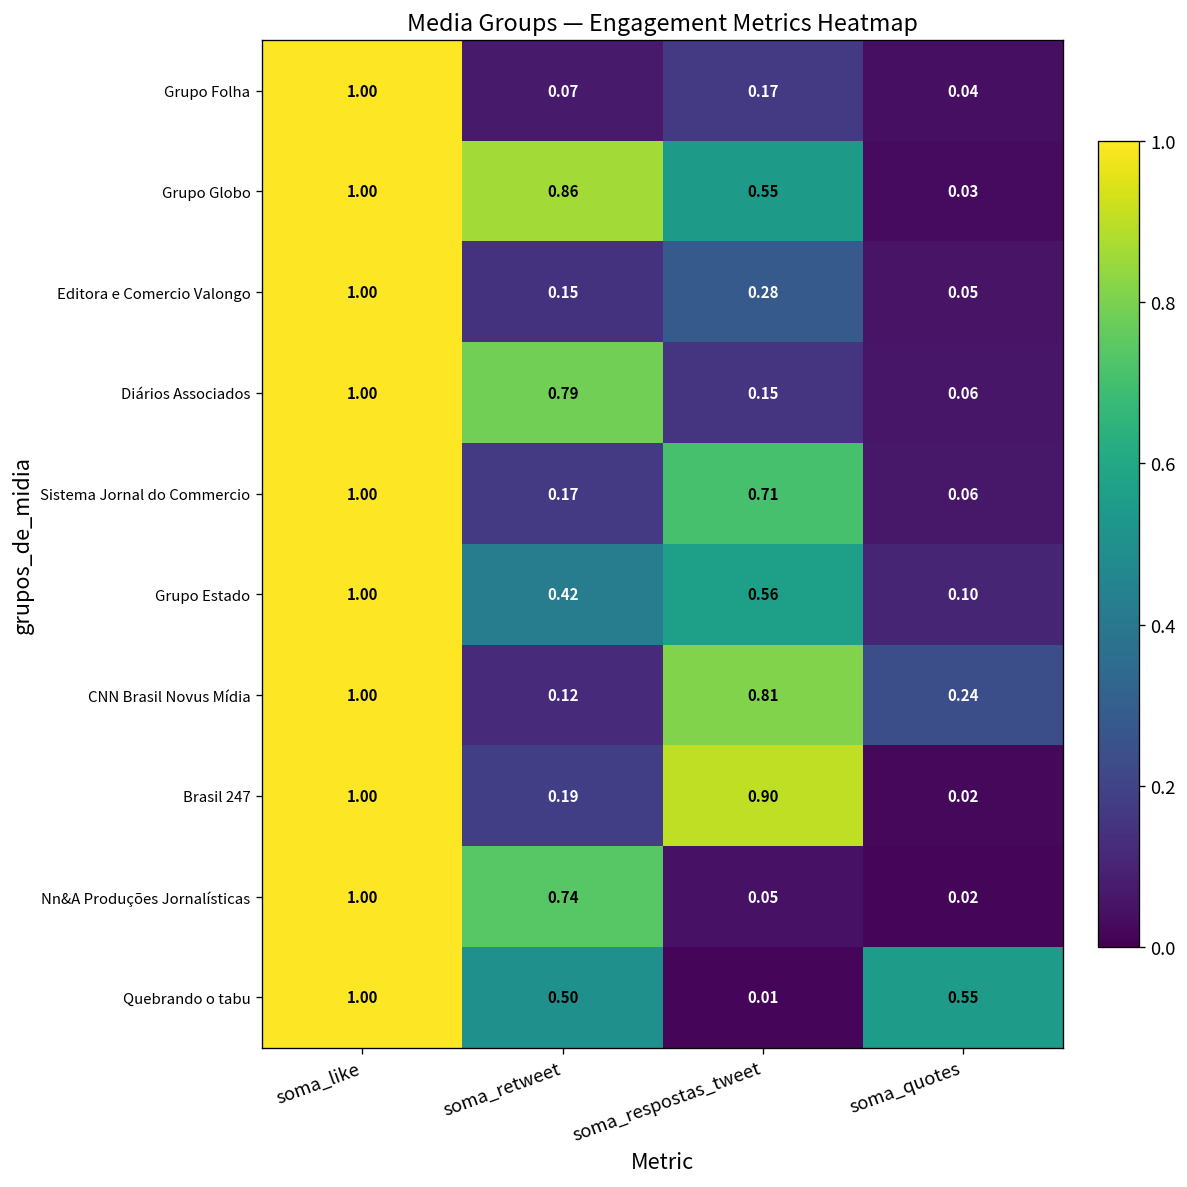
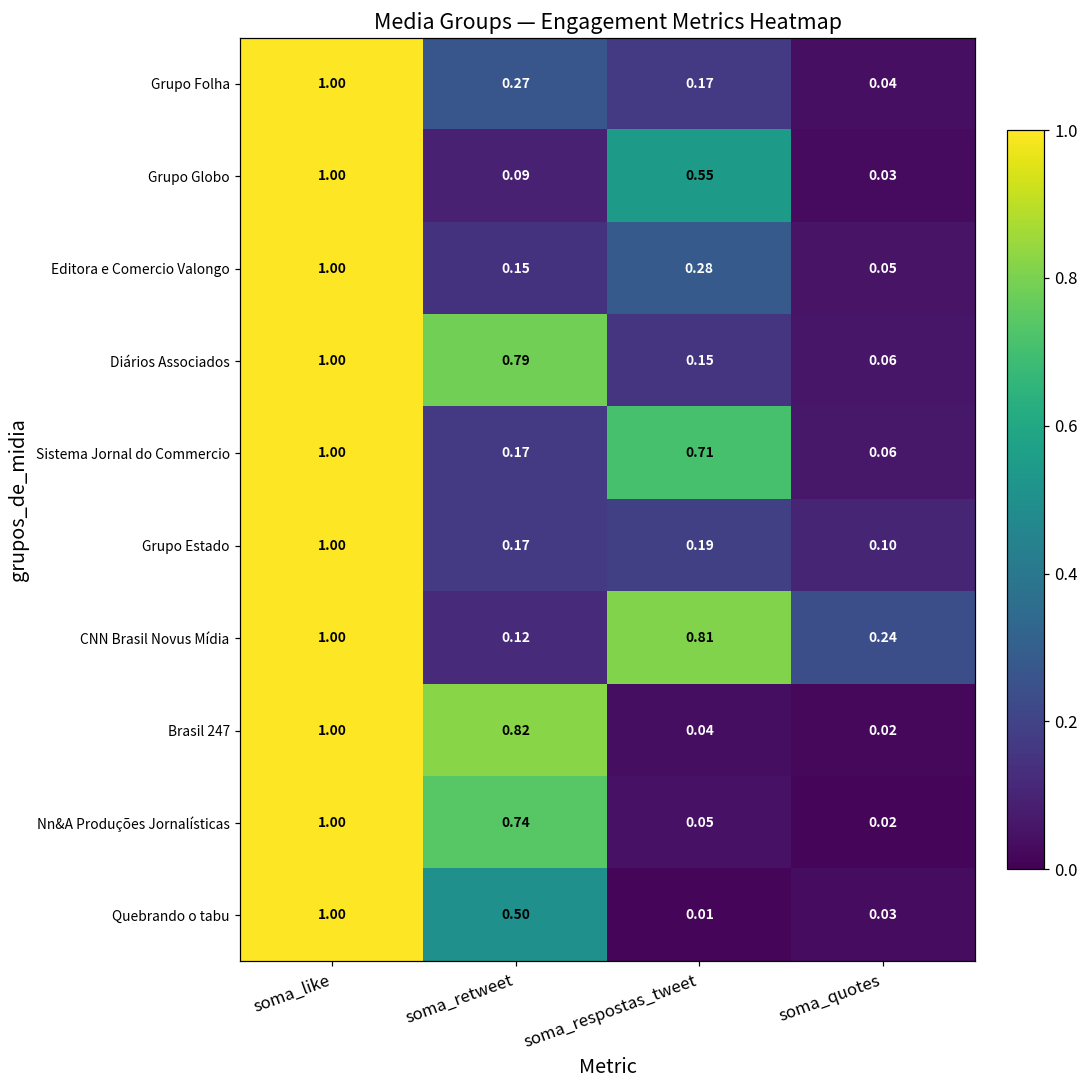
  {
    "Grupo Folha": {
      "soma_like": 1.00,
-     "soma_retweet": 0.07,
+     "soma_retweet": 0.27,
      "soma_respostas_tweet": 0.17,
      "soma_quotes": 0.04
    },
    "Grupo Globo": {
      "soma_like": 1.00,
-     "soma_retweet": 0.86,
+     "soma_retweet": 0.09,
      "soma_respostas_tweet": 0.55,
      "soma_quotes": 0.03
    },
    "Editora e Comercio Valongo": {
      "soma_like": 1.00,
      "soma_retweet": 0.15,
      "soma_respostas_tweet": 0.28,
      "soma_quotes": 0.05
    },
    "Diários Associados": {
      "soma_like": 1.00,
      "soma_retweet": 0.79,
      "soma_respostas_tweet": 0.15,
      "soma_quotes": 0.06
    },
    "Sistema Jornal do Commercio": {
      "soma_like": 1.00,
      "soma_retweet": 0.17,
      "soma_respostas_tweet": 0.71,
      "soma_quotes": 0.06
    },
    "Grupo Estado": {
      "soma_like": 1.00,
-     "soma_retweet": 0.42,
-     "soma_respostas_tweet": 0.56,
+     "soma_retweet": 0.17,
+     "soma_respostas_tweet": 0.19,
      "soma_quotes": 0.10
    },
    "CNN Brasil Novus Mídia": {
      "soma_like": 1.00,
      "soma_retweet": 0.12,
      "soma_respostas_tweet": 0.81,
      "soma_quotes": 0.24
    },
    "Brasil 247": {
      "soma_like": 1.00,
-     "soma_retweet": 0.19,
-     "soma_respostas_tweet": 0.90,
+     "soma_retweet": 0.82,
+     "soma_respostas_tweet": 0.04,
      "soma_quotes": 0.02
    },
    "Nn&A Produções Jornalísticas": {
      "soma_like": 1.00,
      "soma_retweet": 0.74,
      "soma_respostas_tweet": 0.05,
      "soma_quotes": 0.02
    },
    "Quebrando o tabu": {
      "soma_like": 1.00,
      "soma_retweet": 0.50,
      "soma_respostas_tweet": 0.01,
-     "soma_quotes": 0.55
+     "soma_quotes": 0.03
    }
  }
